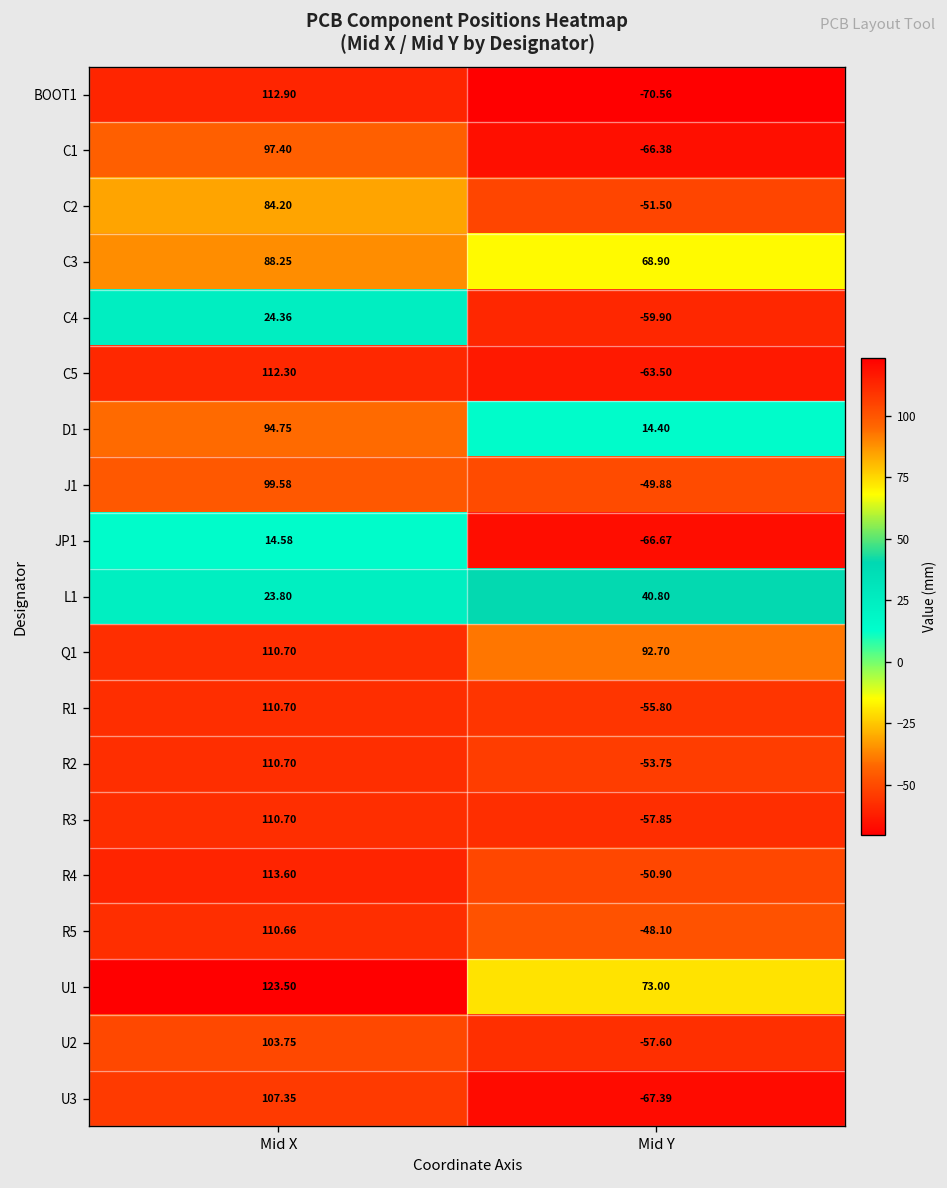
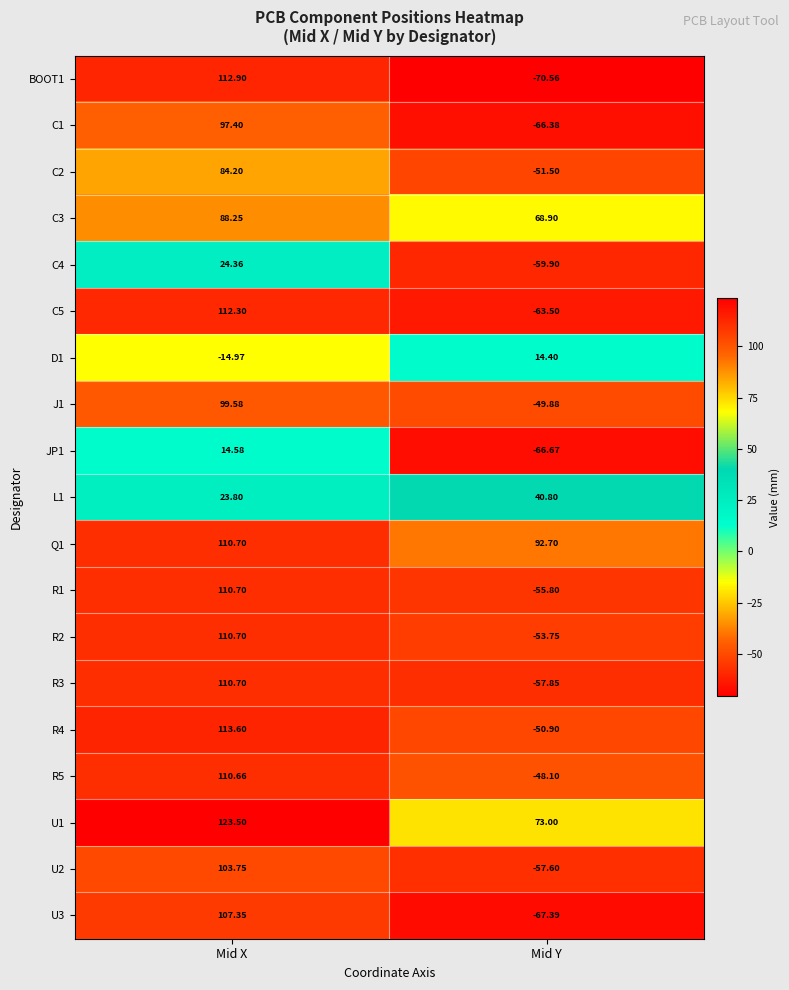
  {
    "BOOT1": {
      "Mid X": 112.90,
      "Mid Y": -70.56
    },
    "C1": {
      "Mid X": 97.40,
      "Mid Y": -66.38
    },
    "C2": {
      "Mid X": 84.20,
      "Mid Y": -51.50
    },
    "C3": {
      "Mid X": 88.25,
      "Mid Y": 68.90
    },
    "C4": {
      "Mid X": 24.36,
      "Mid Y": -59.90
    },
    "C5": {
      "Mid X": 112.30,
      "Mid Y": -63.50
    },
    "D1": {
-     "Mid X": 94.75,
+     "Mid X": -14.97,
      "Mid Y": 14.40
    },
    "J1": {
      "Mid X": 99.58,
      "Mid Y": -49.88
    },
    "JP1": {
      "Mid X": 14.58,
      "Mid Y": -66.67
    },
    "L1": {
      "Mid X": 23.80,
      "Mid Y": 40.80
    },
    "Q1": {
      "Mid X": 110.70,
      "Mid Y": 92.70
    },
    "R1": {
      "Mid X": 110.70,
      "Mid Y": -55.80
    },
    "R2": {
      "Mid X": 110.70,
      "Mid Y": -53.75
    },
    "R3": {
      "Mid X": 110.70,
      "Mid Y": -57.85
    },
    "R4": {
      "Mid X": 113.60,
      "Mid Y": -50.90
    },
    "R5": {
      "Mid X": 110.66,
      "Mid Y": -48.10
    },
    "U1": {
      "Mid X": 123.50,
      "Mid Y": 73.00
    },
    "U2": {
      "Mid X": 103.75,
      "Mid Y": -57.60
    },
    "U3": {
      "Mid X": 107.35,
      "Mid Y": -67.39
    }
  }
